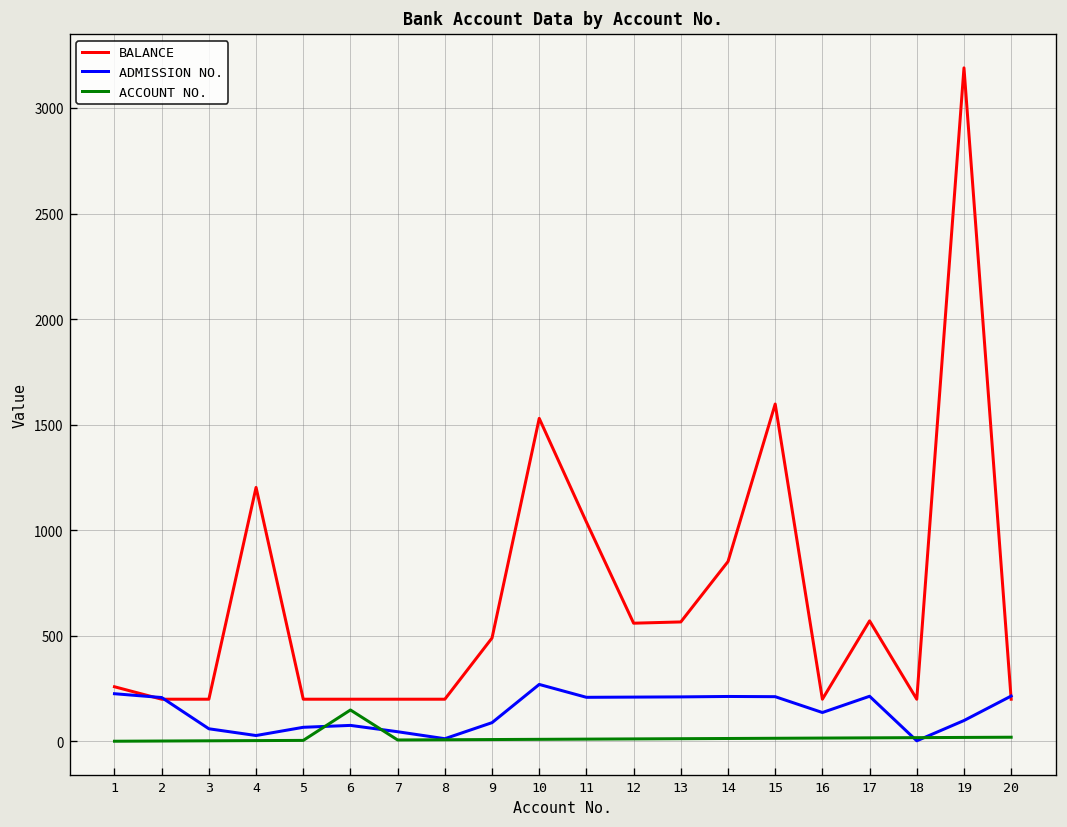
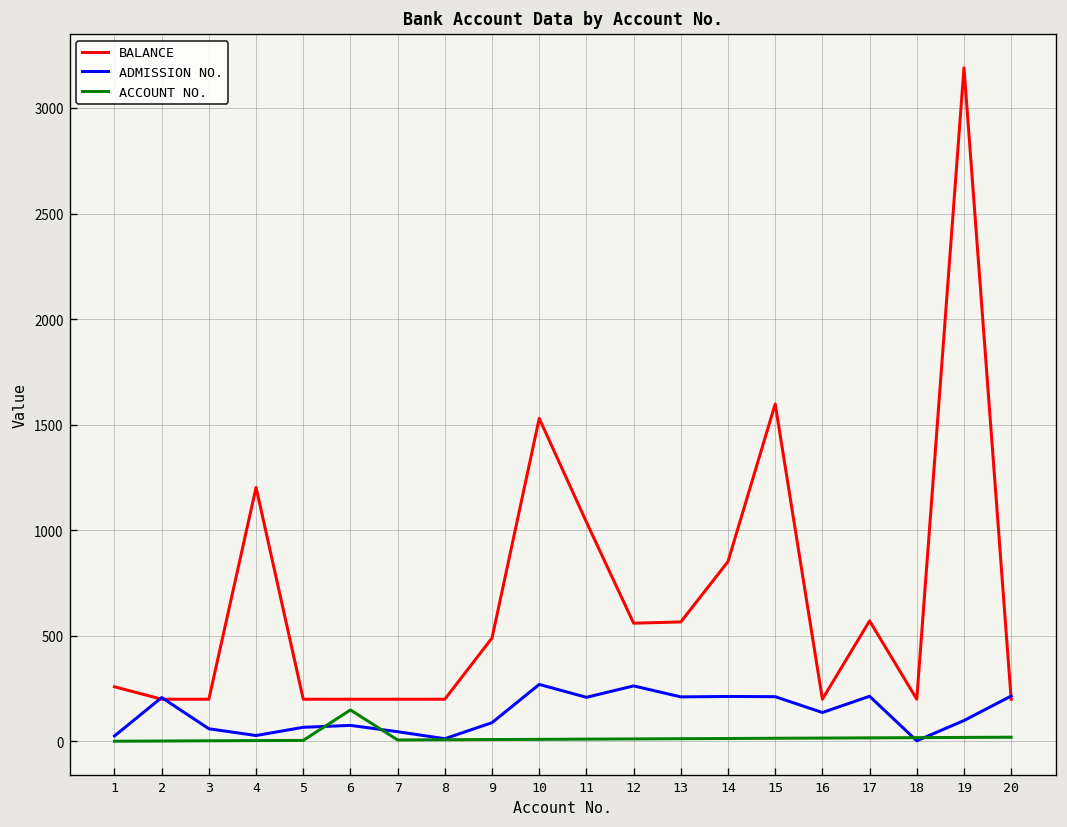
  {
    "BALANCE": {
      "1": 260,
      "3": 200,
      "4": 1200,
      "5": 200,
      "6": 200,
      "7": 200,
      "8": 200,
      "9": 490,
      "10": 1530,
      "11": 1040,
      "12": 560,
      "13": 570,
      "14": 850,
      "15": 1600,
      "16": 200,
      "17": 570,
      "18": 200,
      "19": 3190,
      "20": 200
    },
    "ADMISSION NO.": {
-     "1": 230,
+     "1": 30,
      "3": 60,
      "4": 30,
      "5": 70,
      "6": 80,
      "7": 50,
      "9": 90,
      "10": 270,
      "11": 210,
-     "12": 210,
+     "12": 260,
      "13": 210,
      "14": 210,
      "15": 210,
      "16": 140,
      "17": 210,
      "18": 0,
      "19": 100,
      "20": 220
    },
    "ACCOUNT NO.": {
      "1": 0,
      "2": 0,
      "3": 0,
      "4": 0,
      "5": 10,
      "6": 150,
      "7": 10,
      "9": 10,
      "10": 10,
      "11": 10,
      "12": 10,
      "13": 10,
      "14": 10,
      "15": 20,
      "16": 20,
      "17": 20,
      "18": 20,
      "19": 20,
      "20": 20
    }
  }
